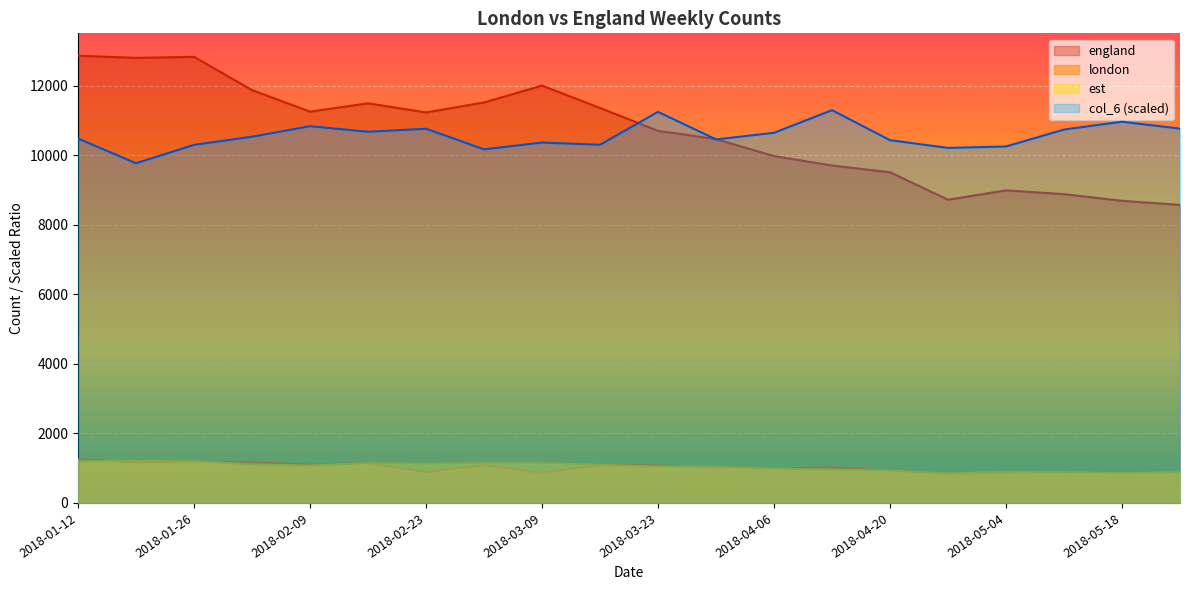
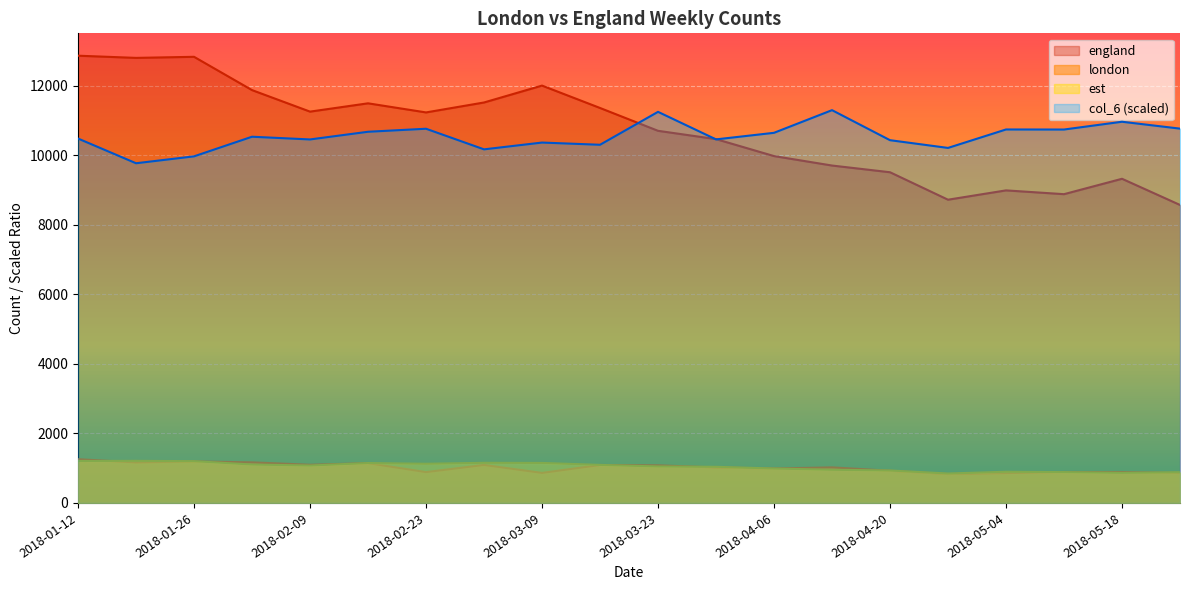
  {
    "england": {
      "2018-01-12": 12900,
      "2018-01-26": 12800,
      "2018-02-09": 11300,
      "2018-02-23": 11200,
      "2018-03-09": 12000,
      "2018-03-23": 10700,
      "2018-04-06": 10000,
      "2018-04-20": 9500,
      "2018-05-04": 9000,
-     "2018-05-18": 8700
+     "2018-05-18": 9300
    },
    "london": {
      "2018-02-23": 900,
      "2018-03-09": 900
    },
    "est": {
      "2018-02-23": 1100,
      "2018-03-09": 1200
    },
    "col_6 (scaled)": {
      "2018-01-12": 10500,
-     "2018-01-26": 10300,
-     "2018-02-09": 10800,
+     "2018-01-26": 10000,
+     "2018-02-09": 10500,
      "2018-02-23": 10800,
      "2018-03-09": 10400,
      "2018-03-23": 11300,
      "2018-04-06": 10600,
      "2018-04-20": 10400,
-     "2018-05-04": 10300,
+     "2018-05-04": 10700,
      "2018-05-18": 11000
    }
  }
